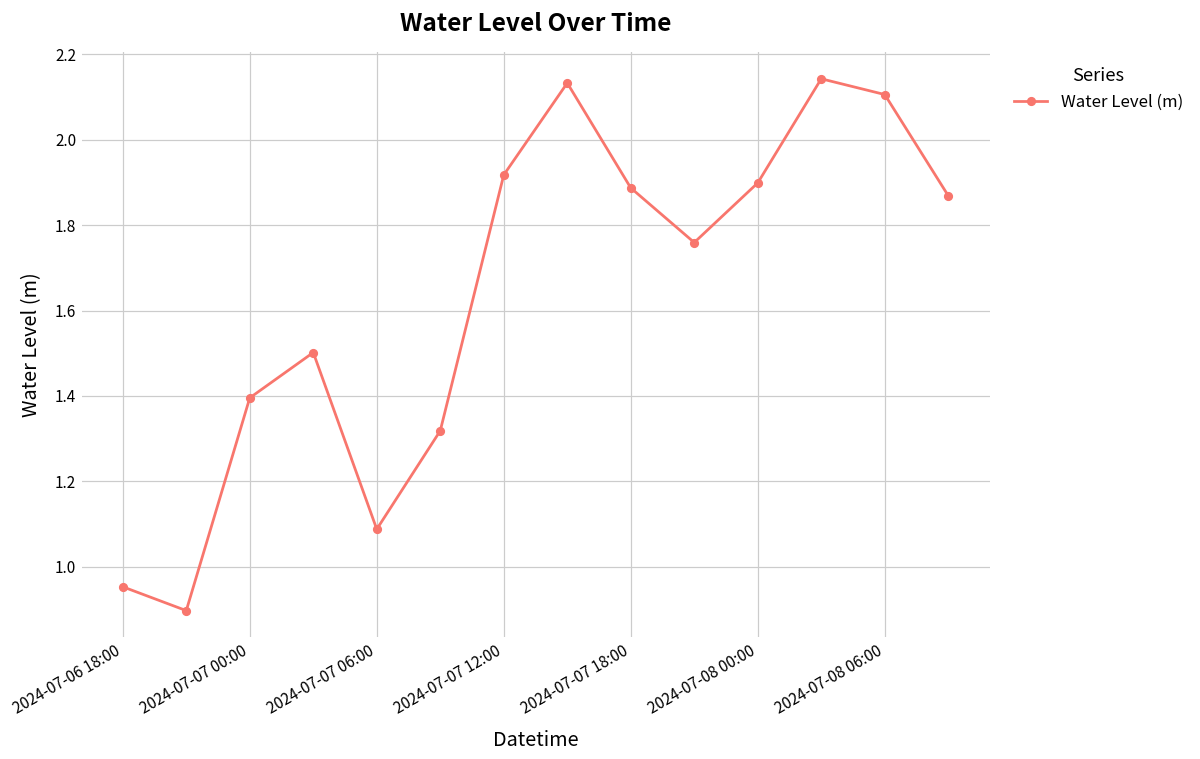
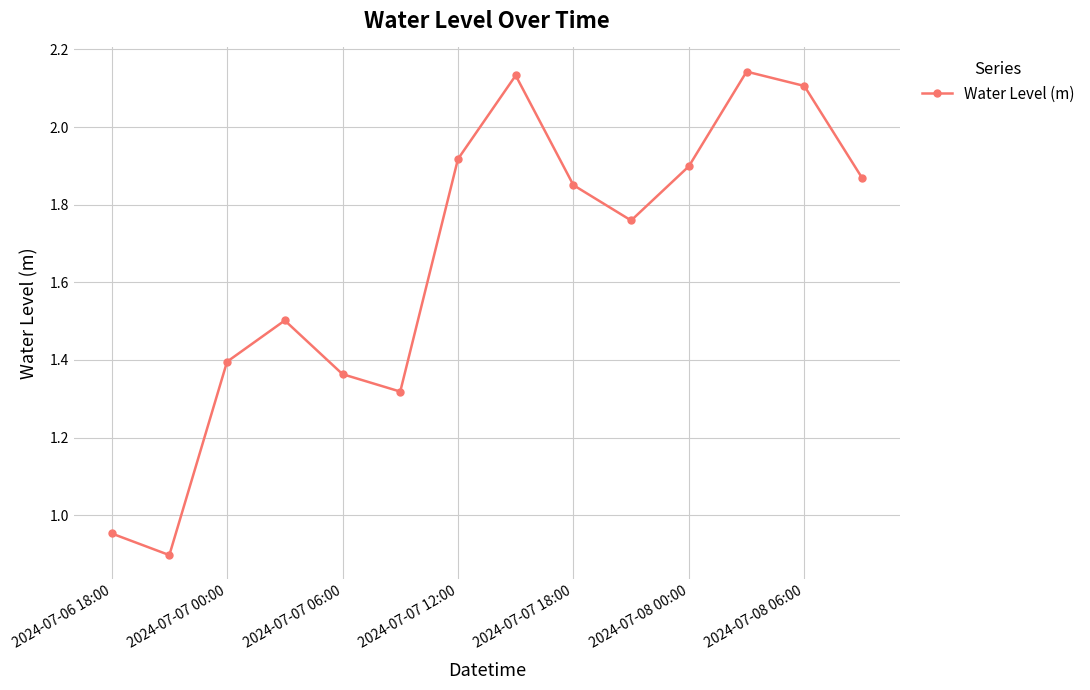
  {
    "2024-07-06 18:00": 0.95,
    "2024-07-07 00:00": 1.40,
-   "2024-07-07 06:00": 1.09,
+   "2024-07-07 06:00": 1.36,
    "2024-07-07 12:00": 1.92,
-   "2024-07-07 18:00": 1.89,
+   "2024-07-07 18:00": 1.85,
    "2024-07-08 00:00": 1.90,
    "2024-07-08 06:00": 2.11
  }
